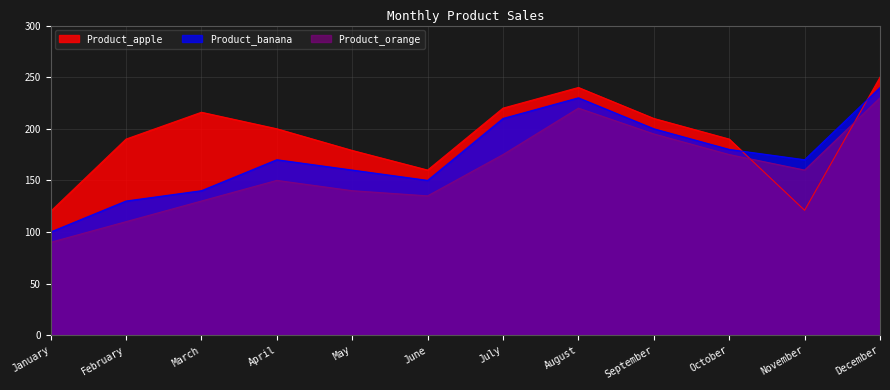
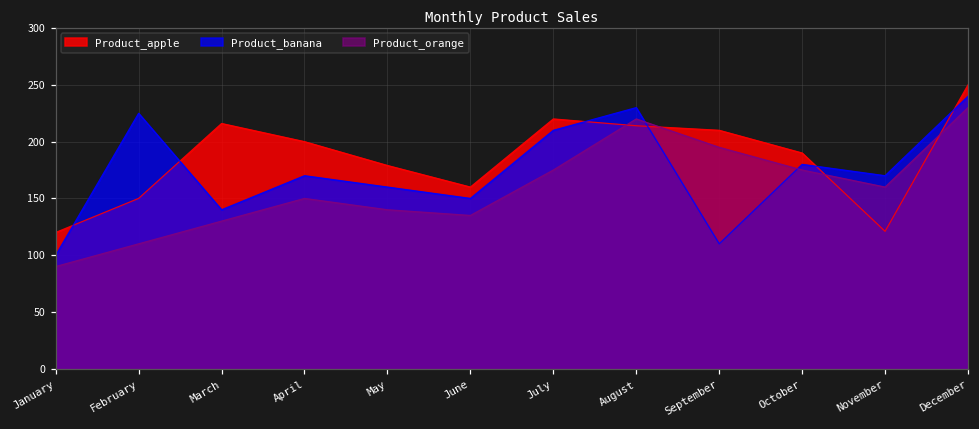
  {
    "Product_apple": {
      "January": 120,
-     "February": 190,
+     "February": 150,
      "March": 216,
      "April": 200,
      "May": 179,
      "June": 160,
      "July": 220,
-     "August": 240,
+     "August": 214,
      "September": 210,
      "October": 190,
      "November": 121,
      "December": 250
    },
    "Product_banana": {
      "January": 100,
-     "February": 130,
+     "February": 225,
      "March": 140,
      "April": 170,
      "May": 160,
      "June": 150,
      "July": 210,
      "August": 230,
-     "September": 200,
+     "September": 110,
      "October": 180,
      "November": 170,
      "December": 240
    },
    "Product_orange": {
      "January": 90,
      "February": 110,
      "March": 130,
      "April": 150,
      "May": 140,
      "June": 135,
      "July": 175,
      "August": 220,
      "September": 195,
      "October": 175,
      "November": 160,
      "December": 230
    }
  }
